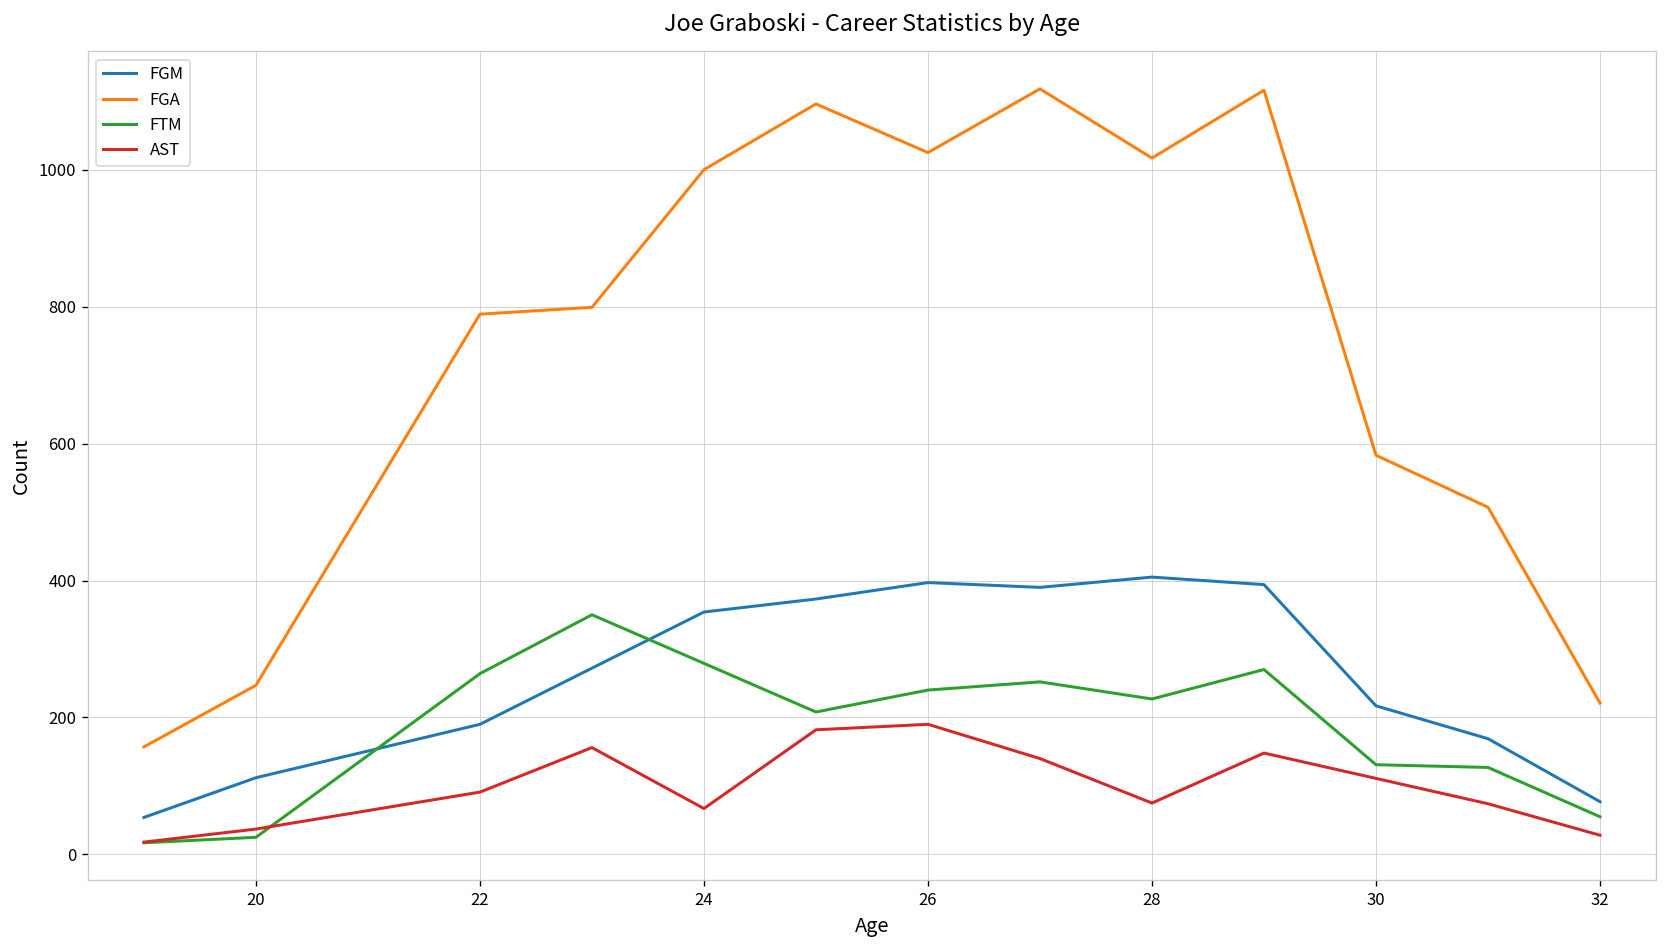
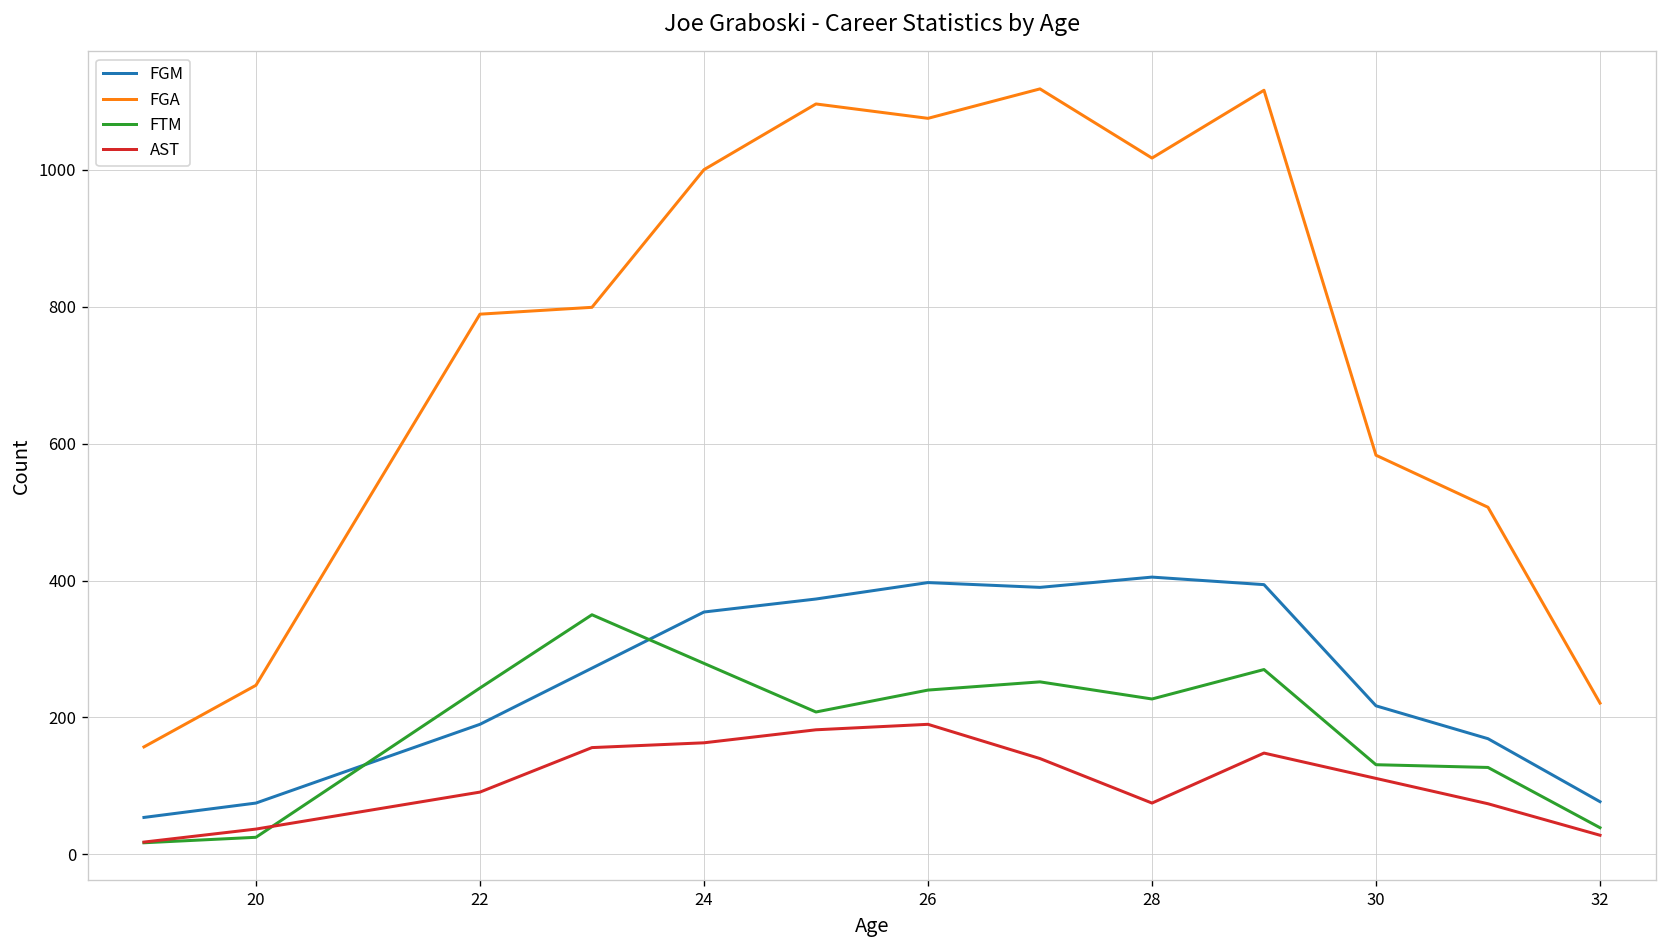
  {
    "FGM": {
-     "20": 110,
+     "20": 80,
      "22": 190,
      "24": 350,
      "26": 400,
      "28": 410,
      "30": 220,
      "32": 80
    },
    "FGA": {
      "20": 250,
      "22": 790,
      "24": 1000,
-     "26": 1030,
+     "26": 1080,
      "28": 1020,
      "30": 580,
      "32": 220
    },
    "FTM": {
      "20": 30,
-     "22": 260,
+     "22": 240,
      "24": 280,
      "26": 240,
      "28": 230,
      "30": 130,
-     "32": 60
+     "32": 40
    },
    "AST": {
      "20": 40,
      "22": 90,
-     "24": 70,
+     "24": 160,
      "26": 190,
      "28": 80,
      "30": 110,
      "32": 30
    }
  }
